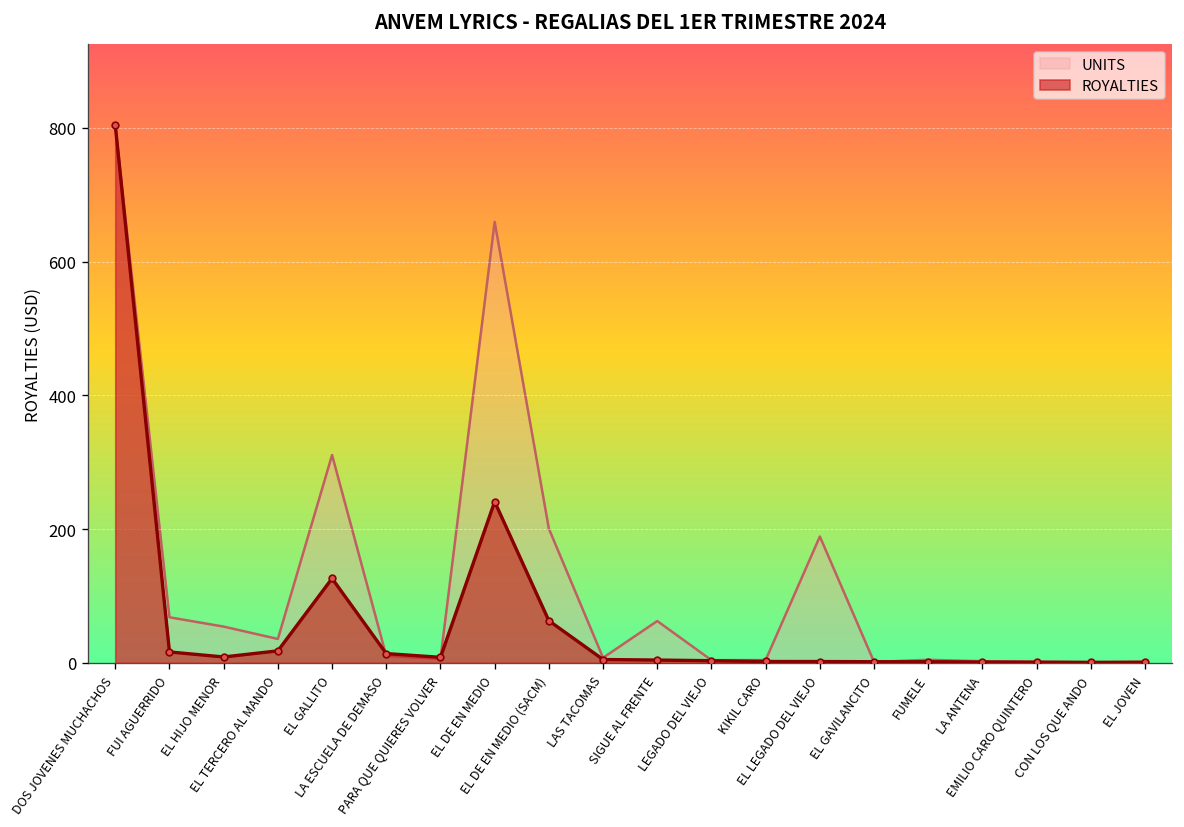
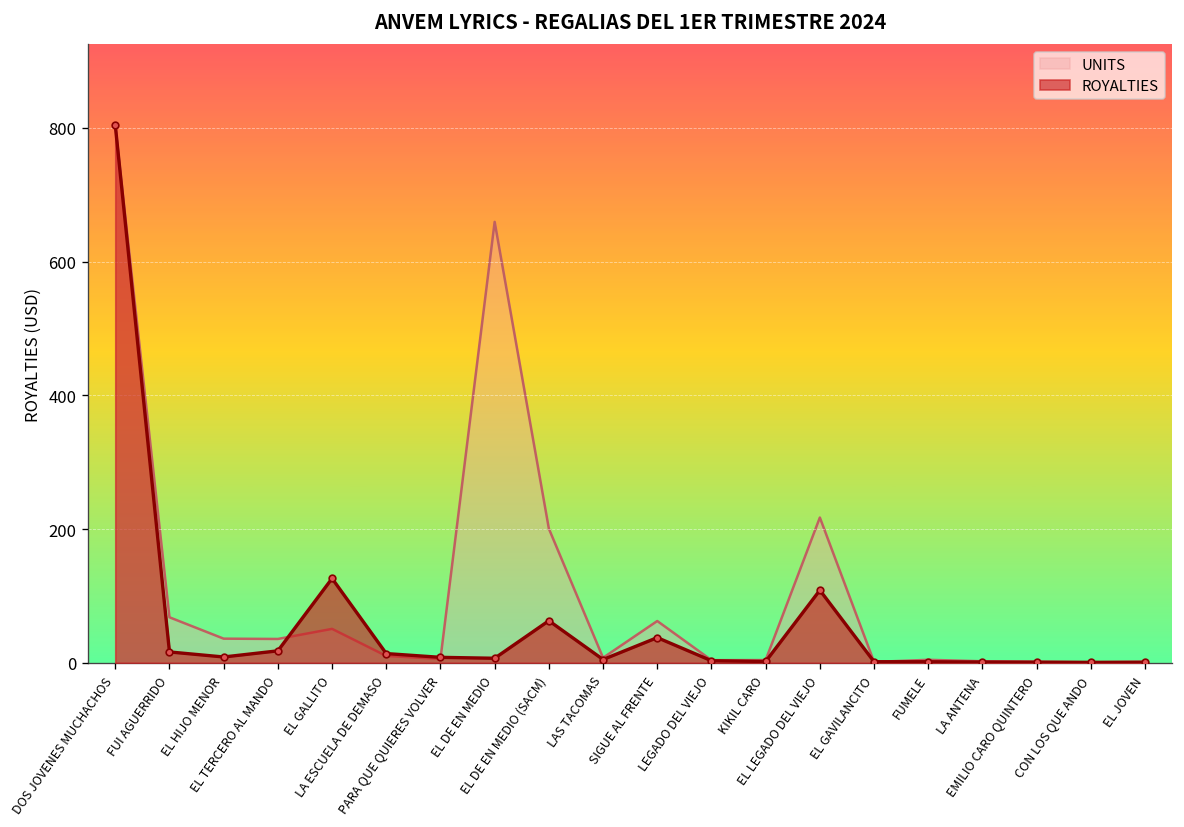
  {
    "UNITS": {
      "FUI AGUERRIDO": 70,
-     "EL HIJO MENOR": 50,
+     "EL HIJO MENOR": 40,
      "EL TERCERO AL MANDO": 40,
-     "EL GALLITO": 310,
+     "EL GALLITO": 50,
      "EL DE EN MEDIO": 660,
      "EL DE EN MEDIO (SACM)": 200,
      "SIGUE AL FRENTE": 60,
-     "EL LEGADO DEL VIEJO": 190
+     "EL LEGADO DEL VIEJO": 220
    },
    "ROYALTIES": {
      "FUI AGUERRIDO": 20,
      "EL HIJO MENOR": 10,
      "EL TERCERO AL MANDO": 20,
      "EL GALLITO": 130,
-     "EL DE EN MEDIO": 240,
+     "EL DE EN MEDIO": 10,
      "EL DE EN MEDIO (SACM)": 60,
-     "SIGUE AL FRENTE": 0,
-     "EL LEGADO DEL VIEJO": 0
+     "SIGUE AL FRENTE": 40,
+     "EL LEGADO DEL VIEJO": 110
    }
  }
